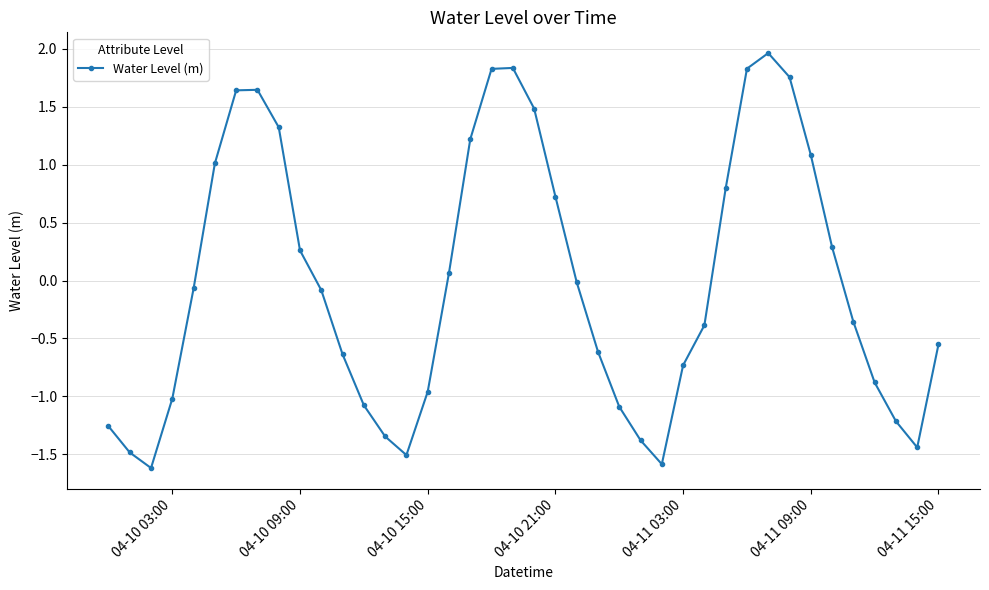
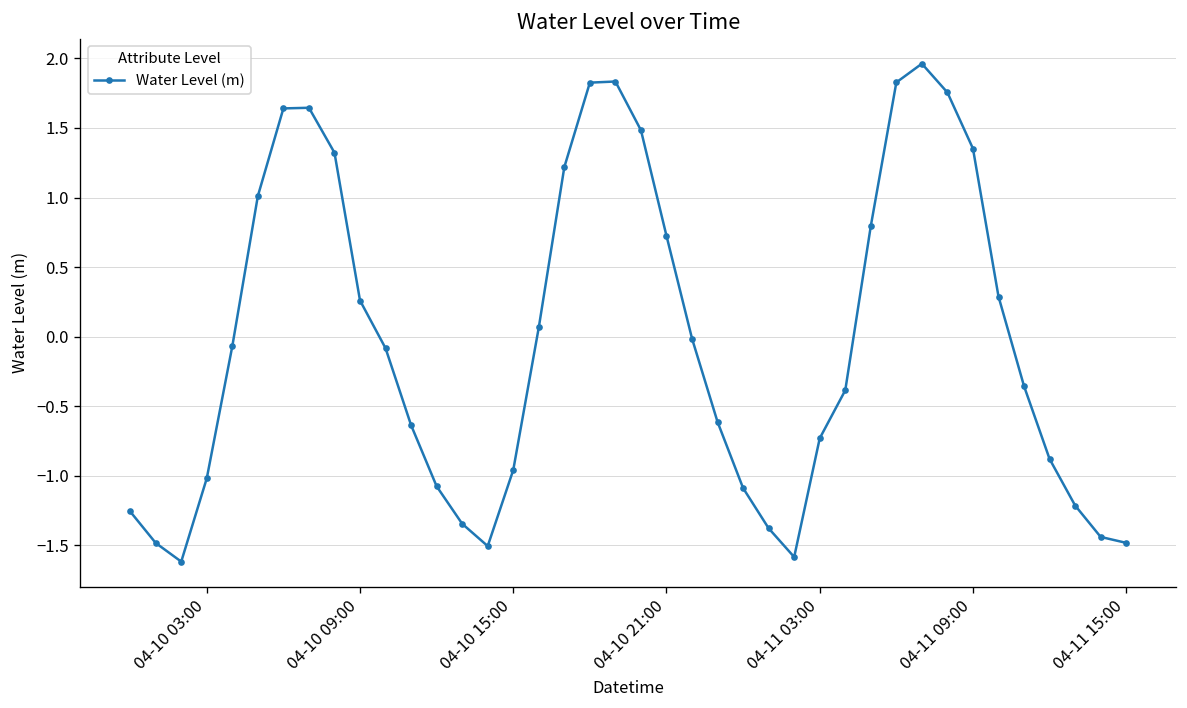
  {
    "04-10 03:00": -1.02,
    "04-10 09:00": 0.26,
    "04-10 15:00": -0.96,
    "04-10 21:00": 0.72,
    "04-11 03:00": -0.73,
-   "04-11 09:00": 1.08,
-   "04-11 15:00": -0.55
+   "04-11 09:00": 1.35,
+   "04-11 15:00": -1.48
  }
